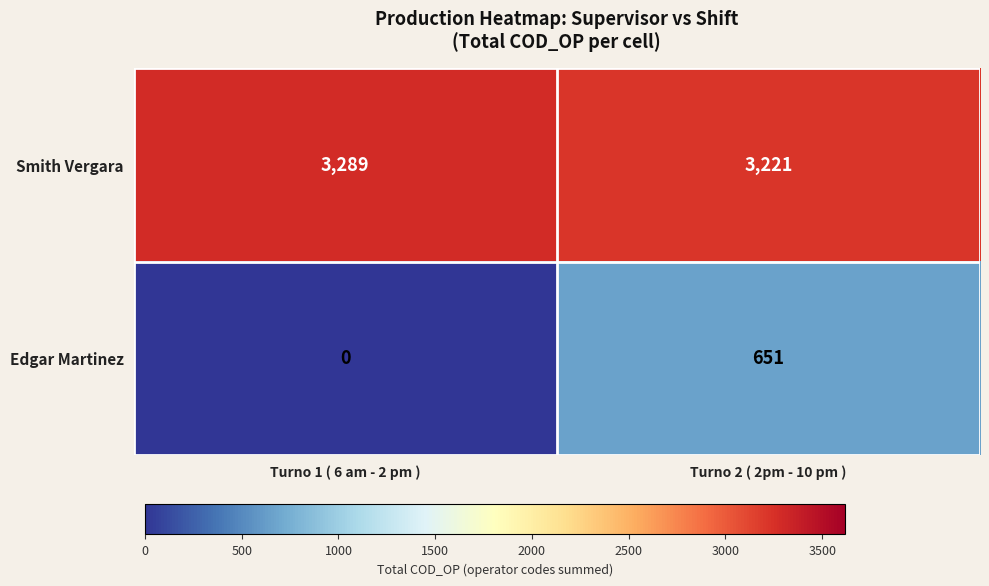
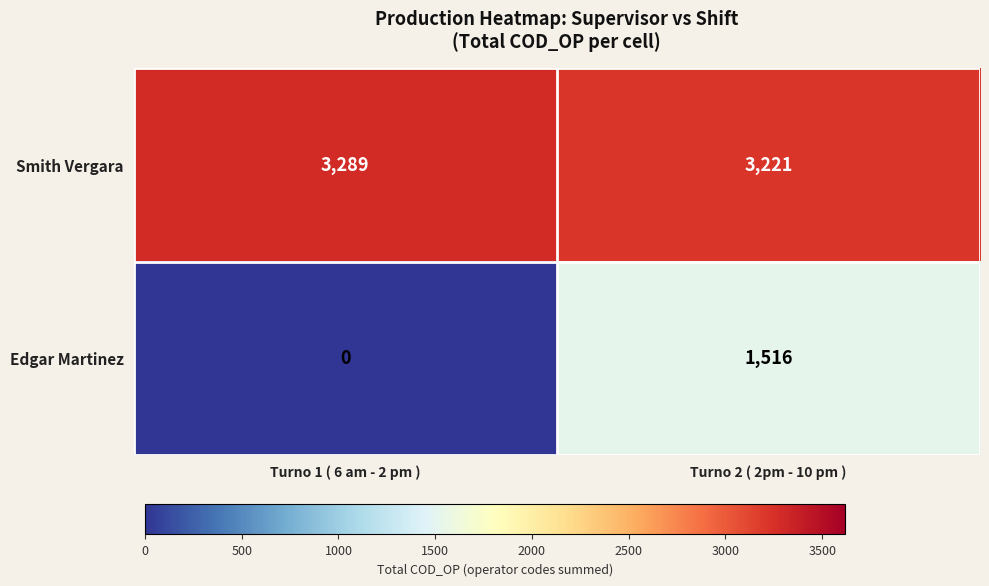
  {
    "Smith Vergara": {
      "Turno 1 ( 6 am - 2 pm )": "3,289",
      "Turno 2 ( 2pm - 10 pm )": "3,221"
    },
    "Edgar Martinez": {
      "Turno 1 ( 6 am - 2 pm )": "0",
-     "Turno 2 ( 2pm - 10 pm )": "651"
+     "Turno 2 ( 2pm - 10 pm )": "1,516"
    }
  }
